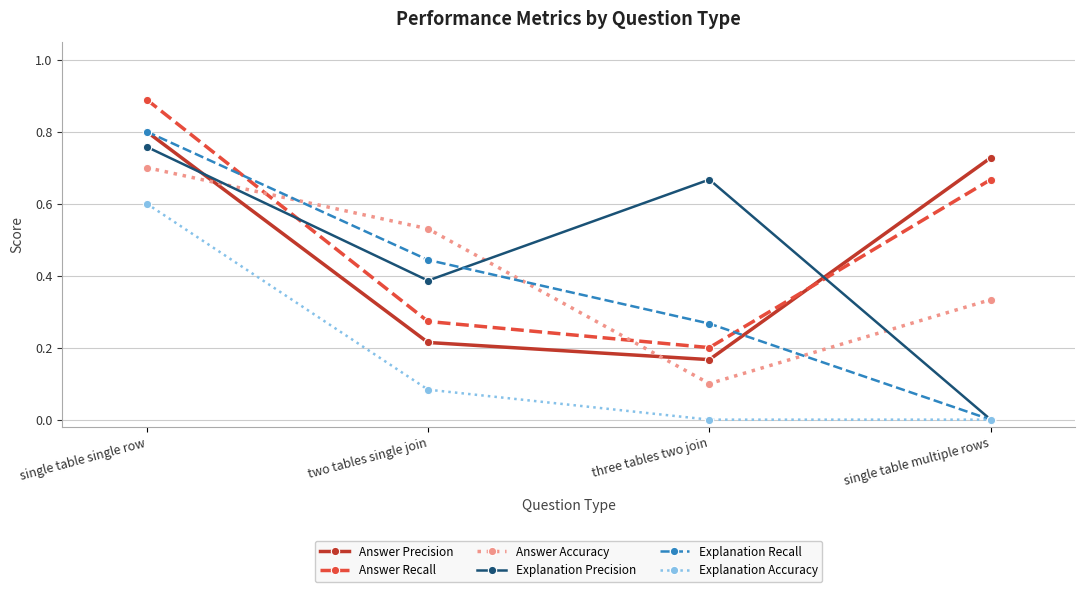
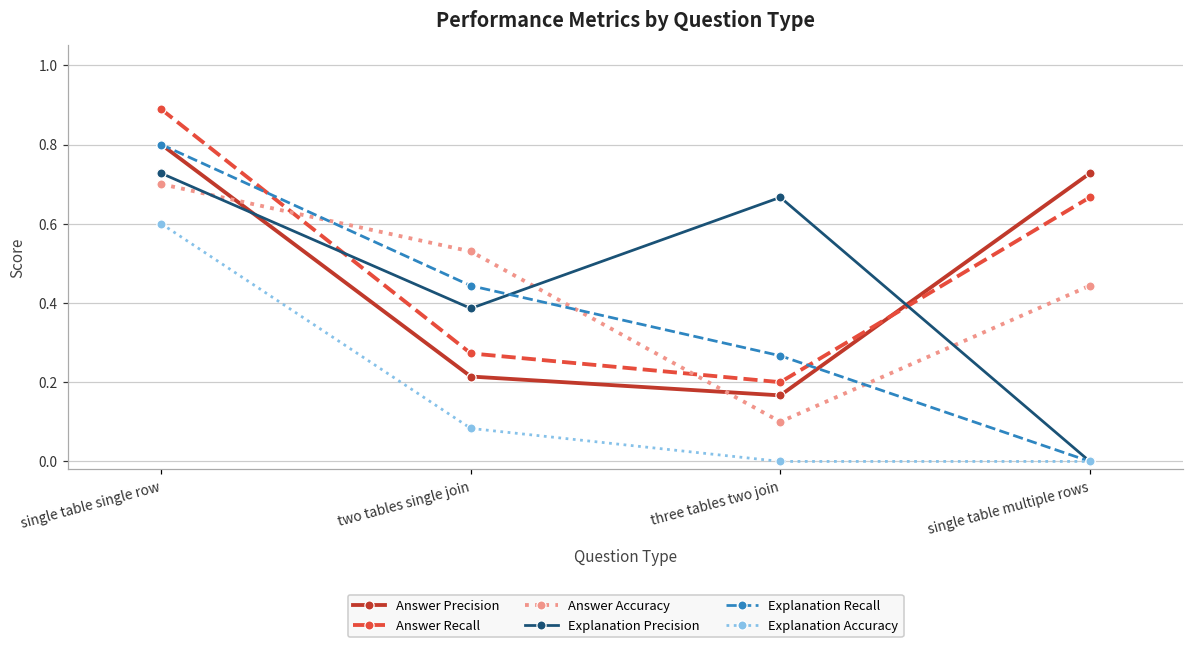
  {
    "Answer Accuracy": {
      "single table single row": 0.70,
      "two tables single join": 0.53,
      "three tables two join": 0.10,
-     "single table multiple rows": 0.33
+     "single table multiple rows": 0.44
    },
    "Explanation Precision": {
-     "single table single row": 0.76,
+     "single table single row": 0.73,
      "two tables single join": 0.39,
      "three tables two join": 0.67
    },
    "Explanation Recall": {
      "two tables single join": 0.44,
      "three tables two join": 0.27
    },
    "Explanation Accuracy": {
      "single table single row": 0.60,
      "two tables single join": 0.08,
      "three tables two join": 0.00
    }
  }
